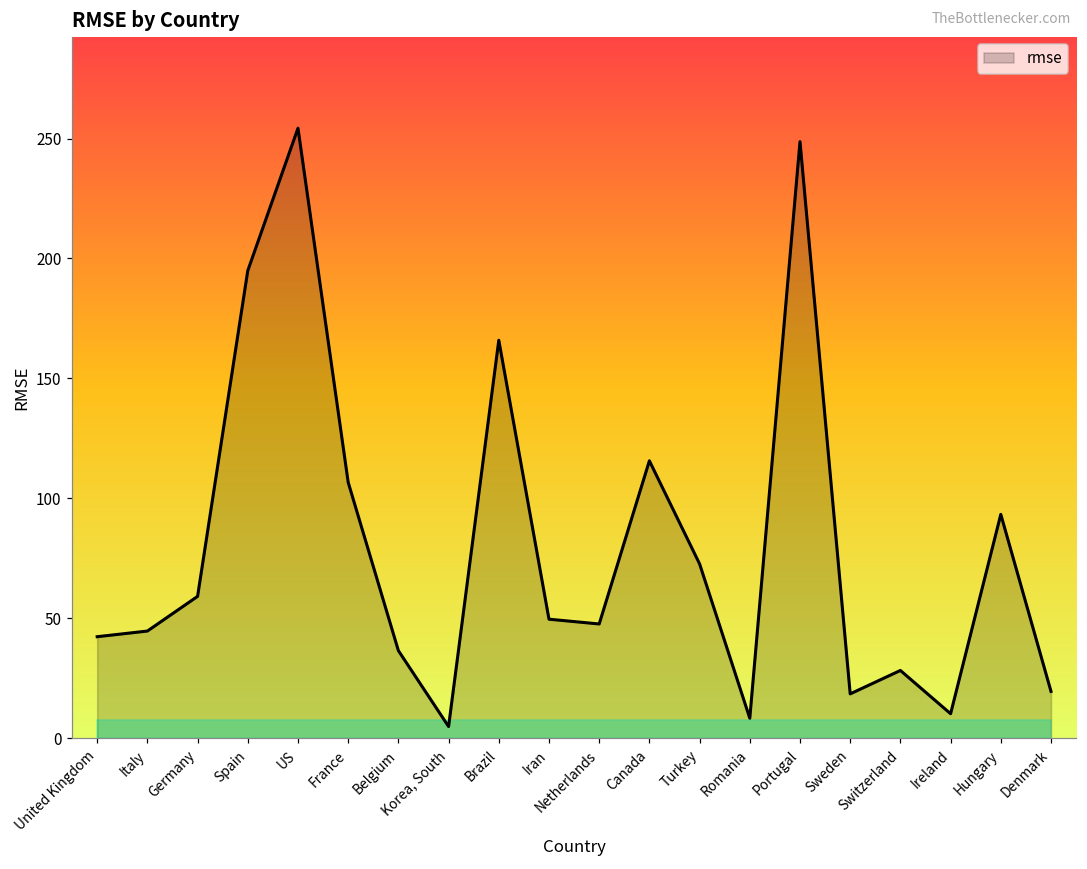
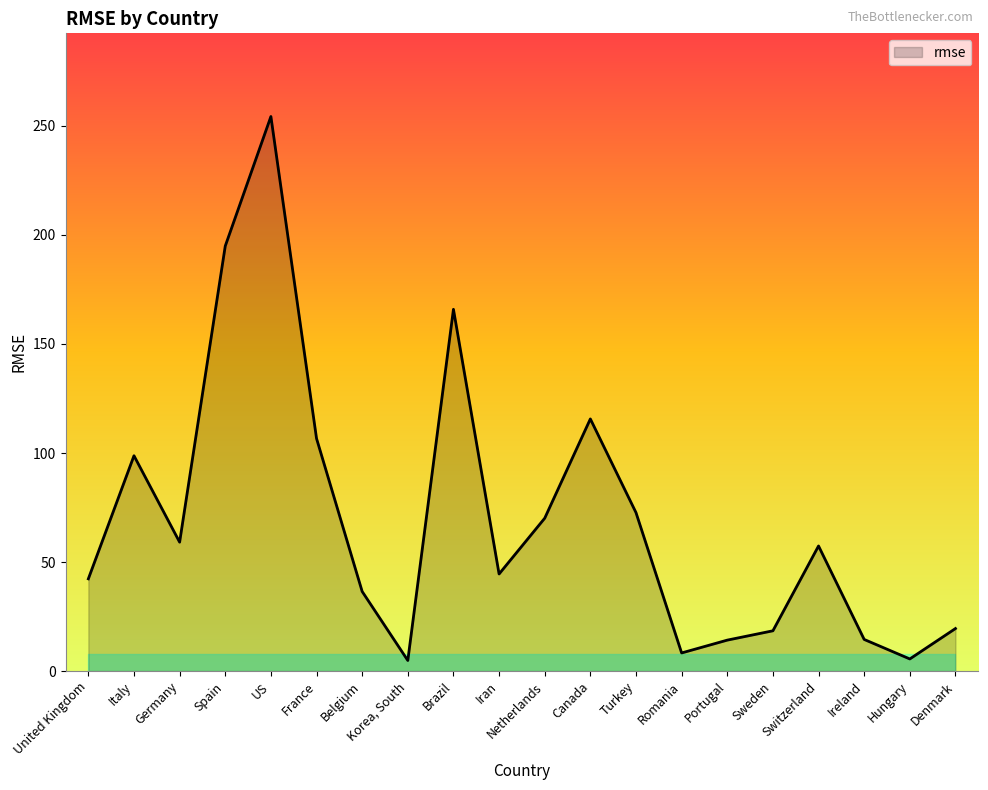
  {
    "rmse": {
      "United Kingdom": 42,
-     "Italy": 45,
+     "Italy": 99,
      "Germany": 59,
      "Spain": 195,
      "US": 254,
      "France": 107,
      "Belgium": 37,
      "Korea, South": 5,
      "Brazil": 166,
-     "Iran": 50,
-     "Netherlands": 48,
+     "Iran": 45,
+     "Netherlands": 70,
      "Canada": 116,
      "Turkey": 73,
-     "Portugal": 249,
+     "Portugal": 14,
      "Sweden": 18,
-     "Switzerland": 28,
-     "Ireland": 10,
-     "Hungary": 93,
+     "Switzerland": 57,
+     "Ireland": 15,
+     "Hungary": 6,
      "Denmark": 20
    }
  }
